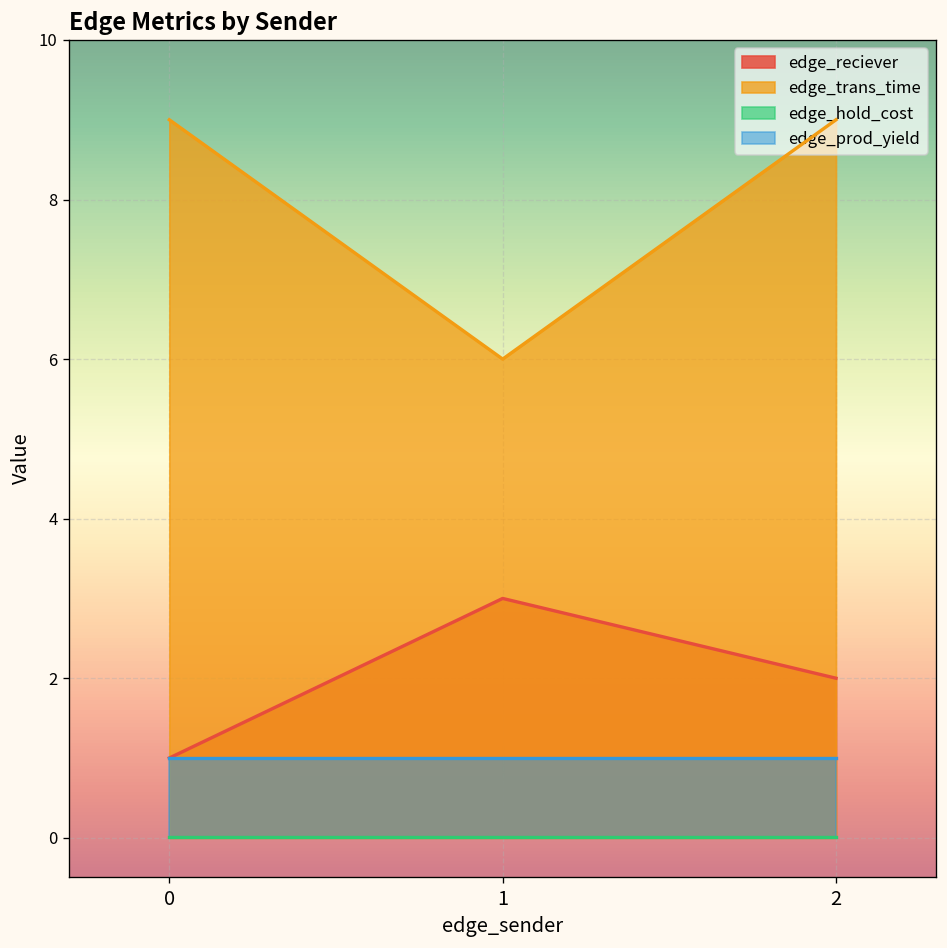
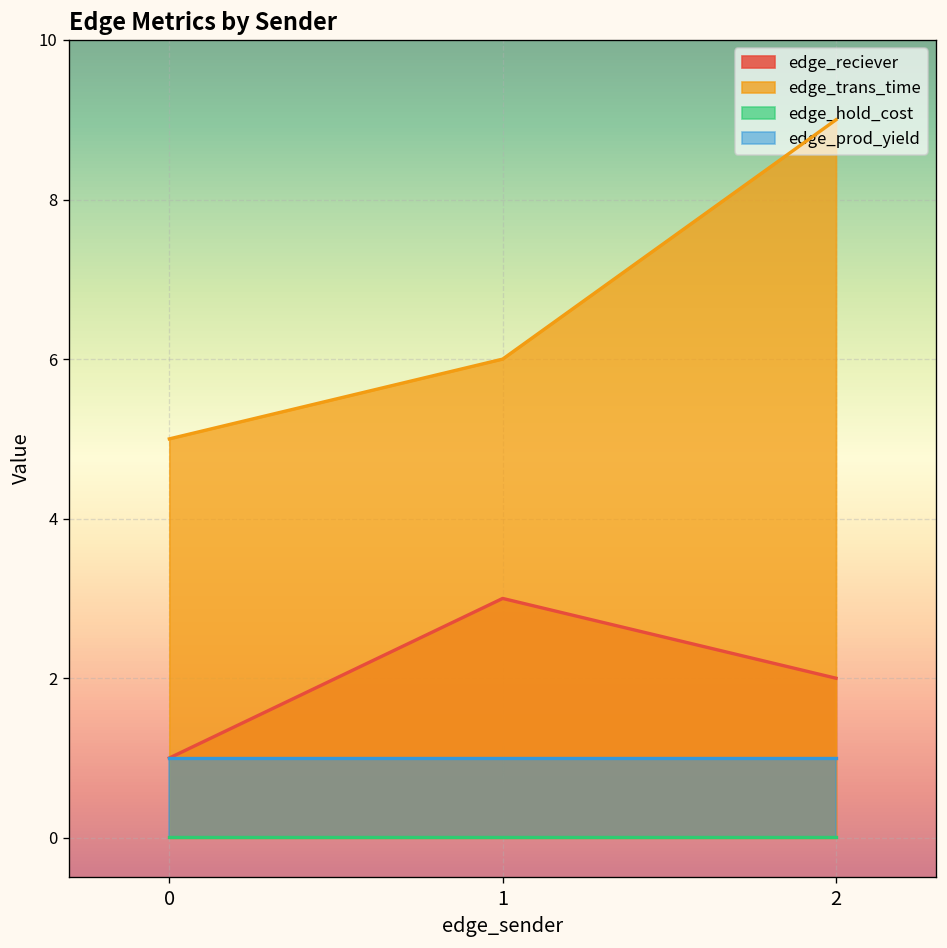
  {
    "edge_reciever": {
      "1": 3,
      "2": 2
    },
    "edge_trans_time": {
-     "0": 9,
+     "0": 5,
      "1": 6
    },
    "edge_hold_cost": {
      "0": 0,
      "1": 0,
      "2": 0
    },
    "edge_prod_yield": {
      "1": 1,
      "2": 1
    }
  }
